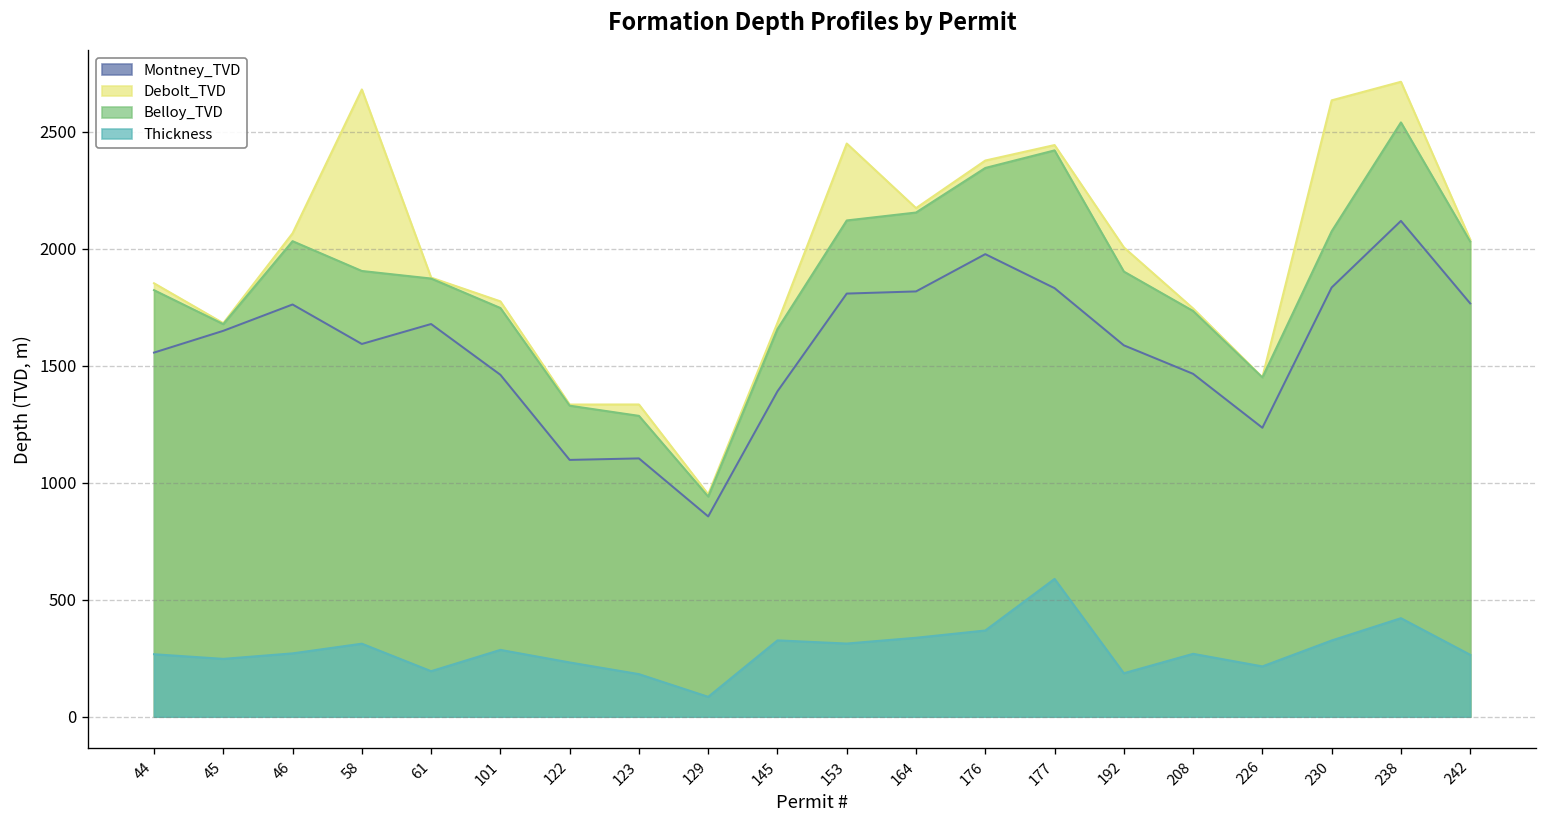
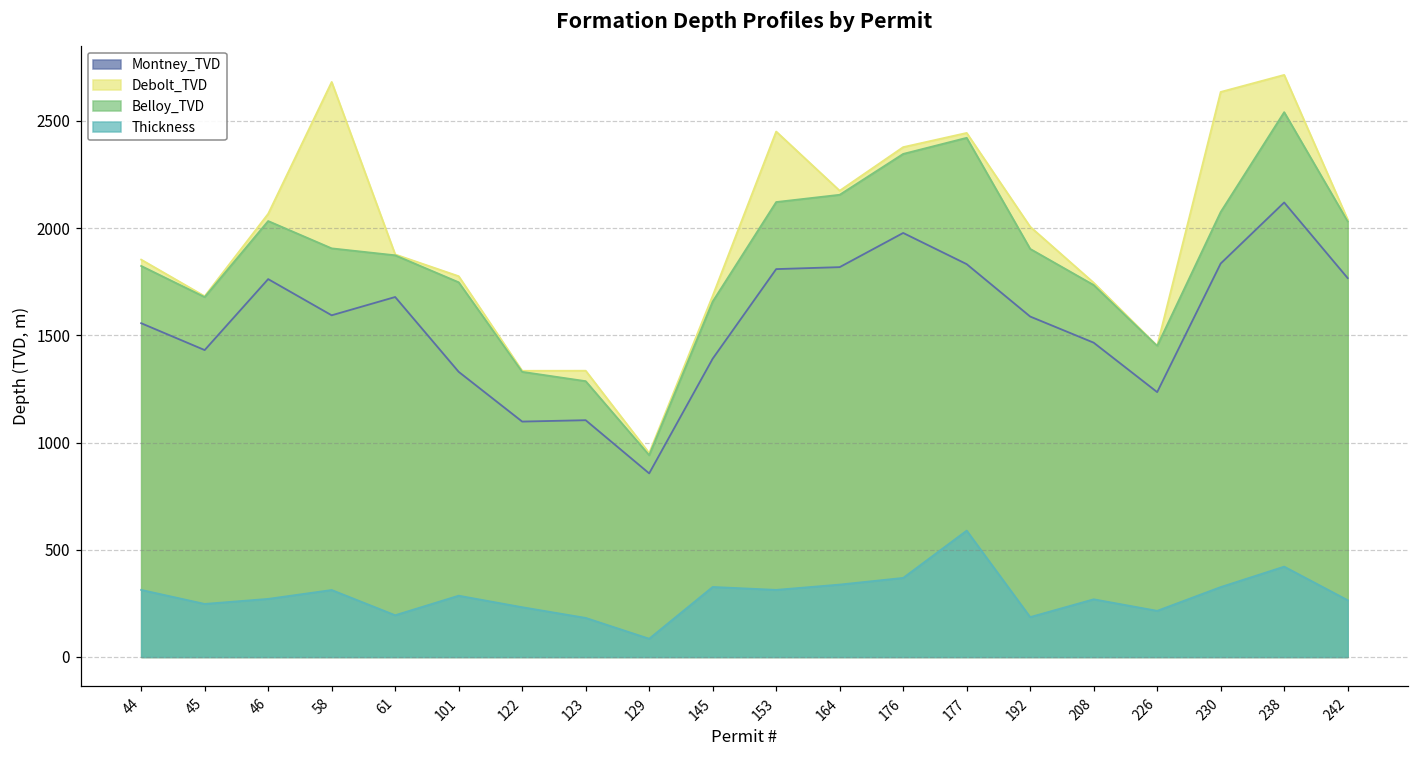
  {
    "Montney_TVD": {
      "44": 1560,
-     "45": 1650,
+     "45": 1430,
      "46": 1760,
      "58": 1590,
      "61": 1680,
-     "101": 1460,
+     "101": 1330,
      "122": 1100,
      "123": 1100,
      "129": 860,
      "145": 1390,
      "153": 1810,
      "164": 1820,
      "176": 1980,
      "177": 1830,
      "192": 1590,
      "208": 1470,
      "226": 1240,
      "230": 1830,
      "238": 2120,
      "242": 1770
    },
    "Debolt_TVD": {
      "44": 1850,
      "46": 2070,
      "58": 2680,
      "101": 1780,
      "123": 1330,
      "145": 1680,
      "153": 2450,
      "164": 2170,
      "176": 2380,
      "177": 2440,
      "192": 2010,
      "230": 2630,
      "238": 2710
    },
    "Belloy_TVD": {
      "44": 1820,
      "46": 2030,
      "58": 1910,
      "101": 1750,
      "123": 1290,
      "145": 1660,
      "153": 2120,
      "164": 2160,
      "176": 2350,
      "177": 2420,
      "192": 1900,
      "230": 2070,
      "238": 2540
    },
    "Thickness": {
-     "44": 270,
+     "44": 310,
      "45": 250,
      "46": 270,
      "58": 310,
      "61": 190,
      "101": 290,
      "122": 230,
      "123": 180,
      "129": 80,
      "145": 330,
      "153": 310,
      "164": 340,
      "176": 370,
      "177": 590,
      "192": 190,
      "208": 270,
      "226": 220,
      "230": 330,
      "238": 420,
      "242": 260
    }
  }
